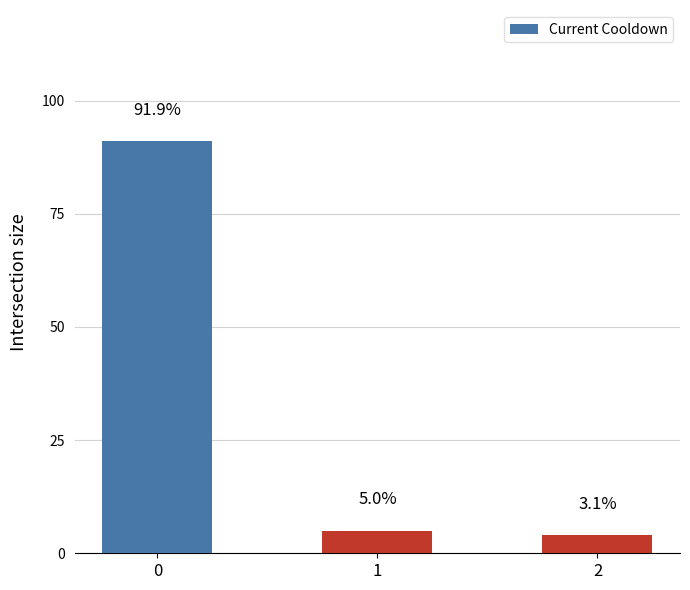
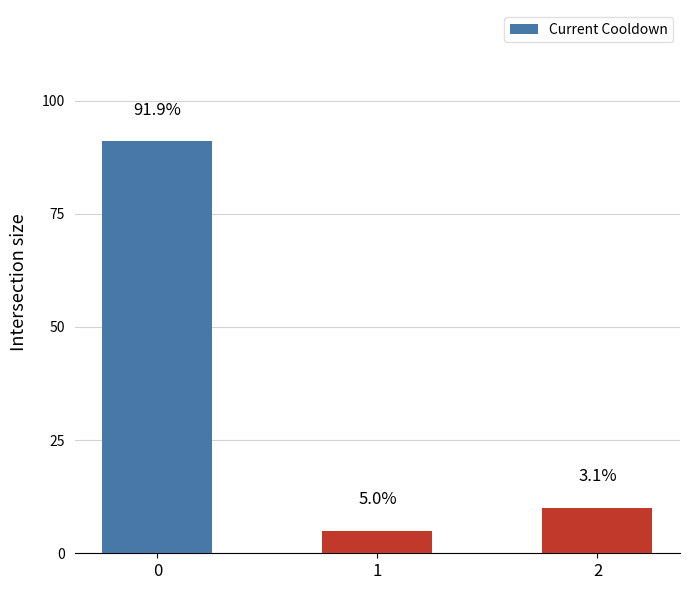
  {
-   "2": 4
+   "2": 10
  }
